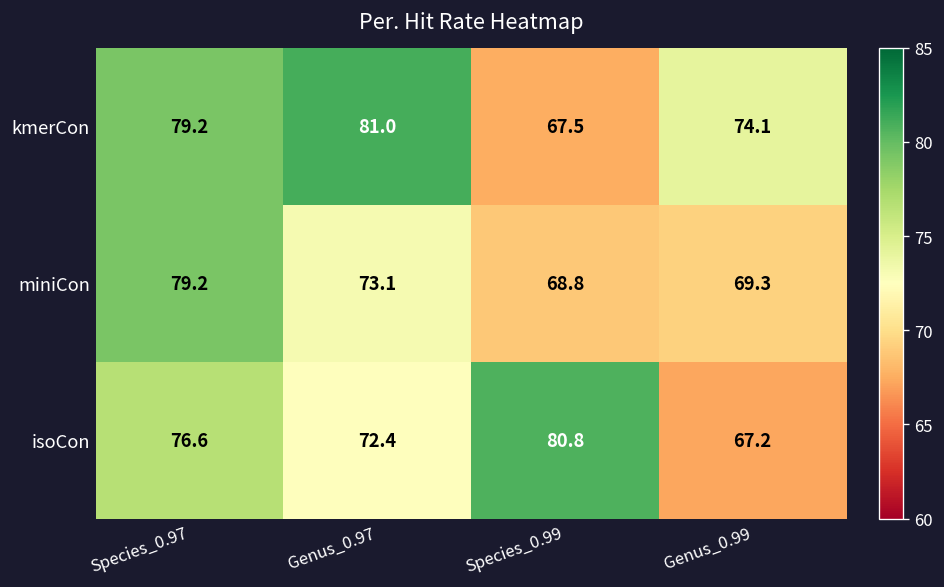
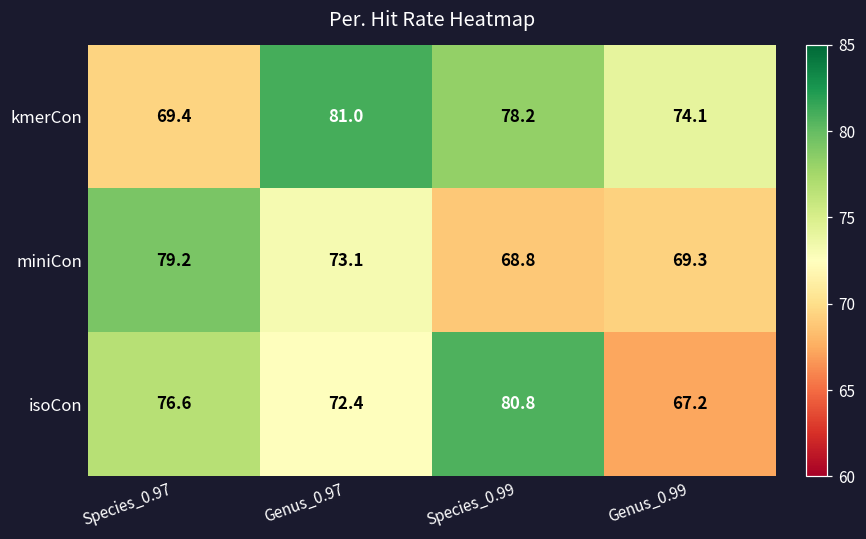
  {
    "kmerCon": {
-     "Species_0.97": 79.2,
+     "Species_0.97": 69.4,
      "Genus_0.97": 81.0,
-     "Species_0.99": 67.5,
+     "Species_0.99": 78.2,
      "Genus_0.99": 74.1
    },
    "miniCon": {
      "Species_0.97": 79.2,
      "Genus_0.97": 73.1,
      "Species_0.99": 68.8,
      "Genus_0.99": 69.3
    },
    "isoCon": {
      "Species_0.97": 76.6,
      "Genus_0.97": 72.4,
      "Species_0.99": 80.8,
      "Genus_0.99": 67.2
    }
  }
